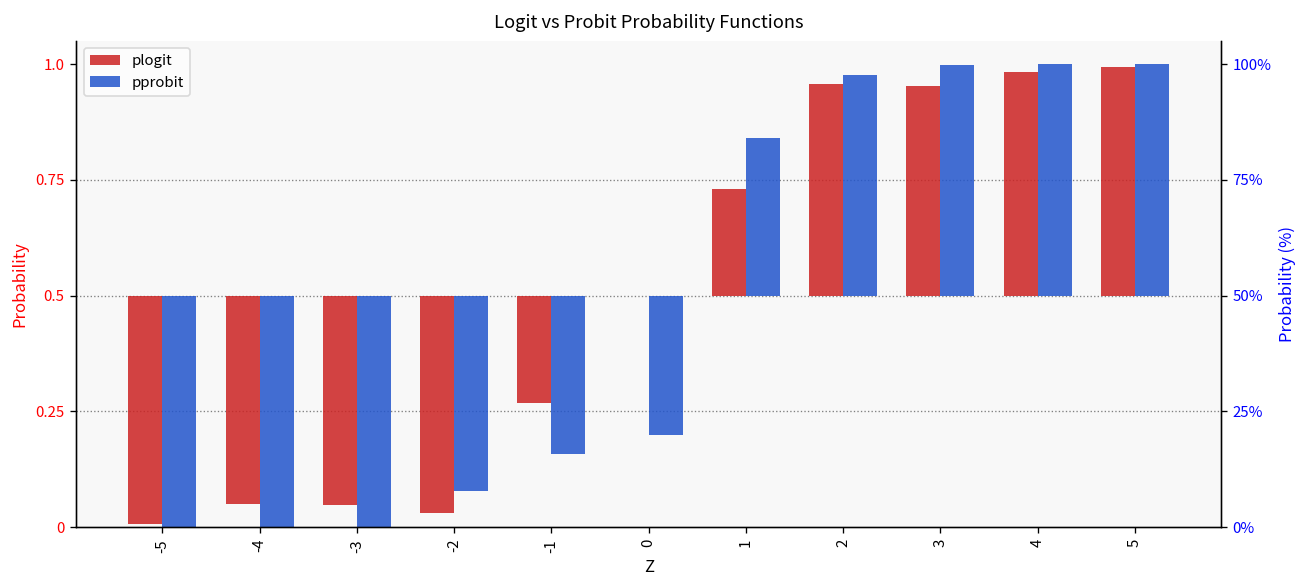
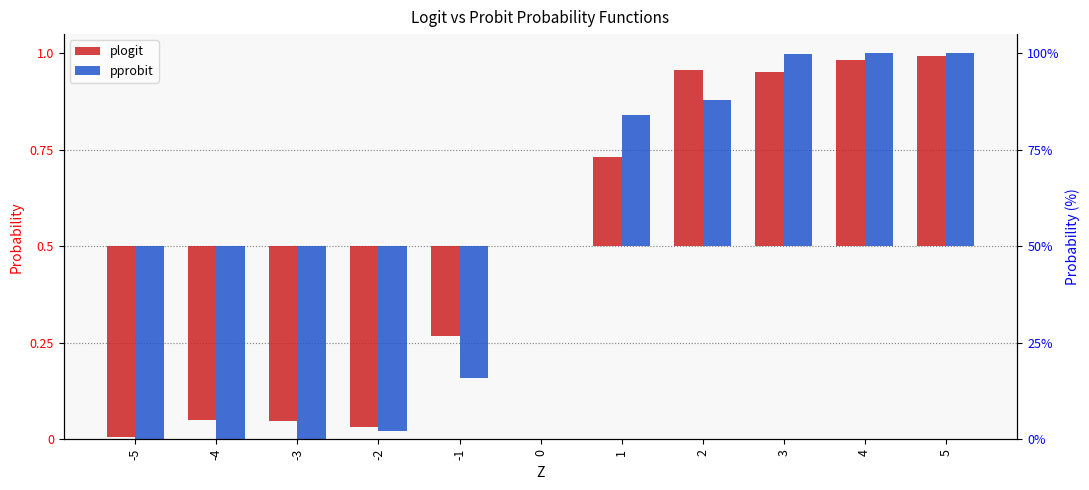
  {
    "plogit": {
      "-5": 0.01,
      "-4": 0.05,
      "-3": 0.05,
      "-2": 0.03,
      "-1": 0.27,
      "1": 0.73,
      "2": 0.96,
      "3": 0.95,
      "4": 0.98,
      "5": 0.99
    },
    "pprobit": {
      "-5": 0.00,
      "-4": 0.00,
      "-3": 0.00,
-     "-2": 0.08,
+     "-2": 0.02,
      "-1": 0.16,
-     "0": 0.2,
+     "0": 0.5,
      "1": 0.84,
-     "2": 0.98,
+     "2": 0.88,
      "3": 1.00,
      "4": 1.00,
      "5": 1.00
    }
  }
